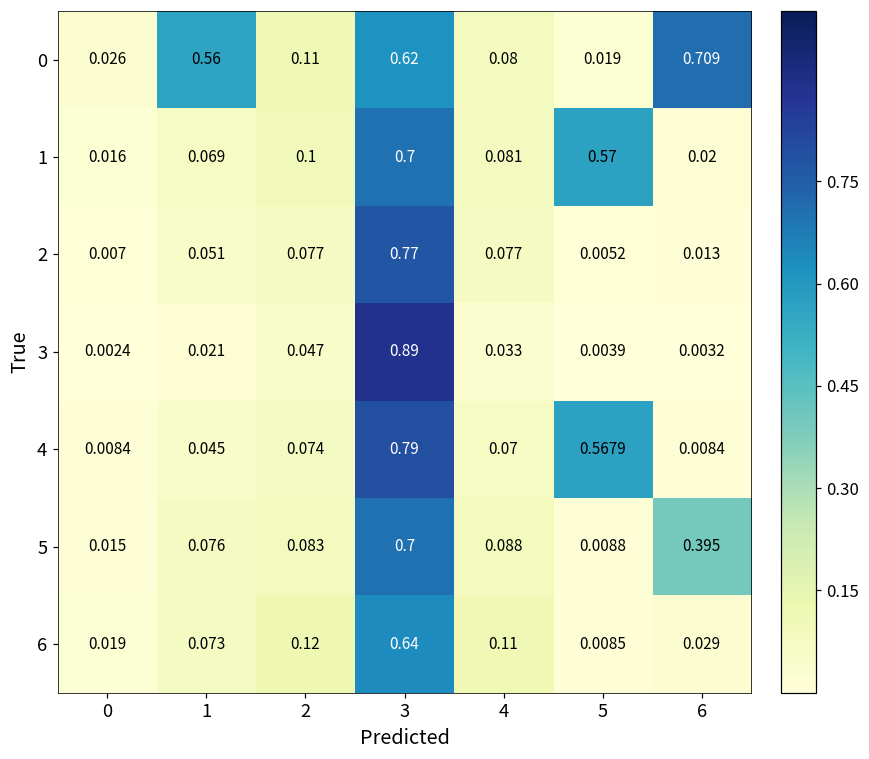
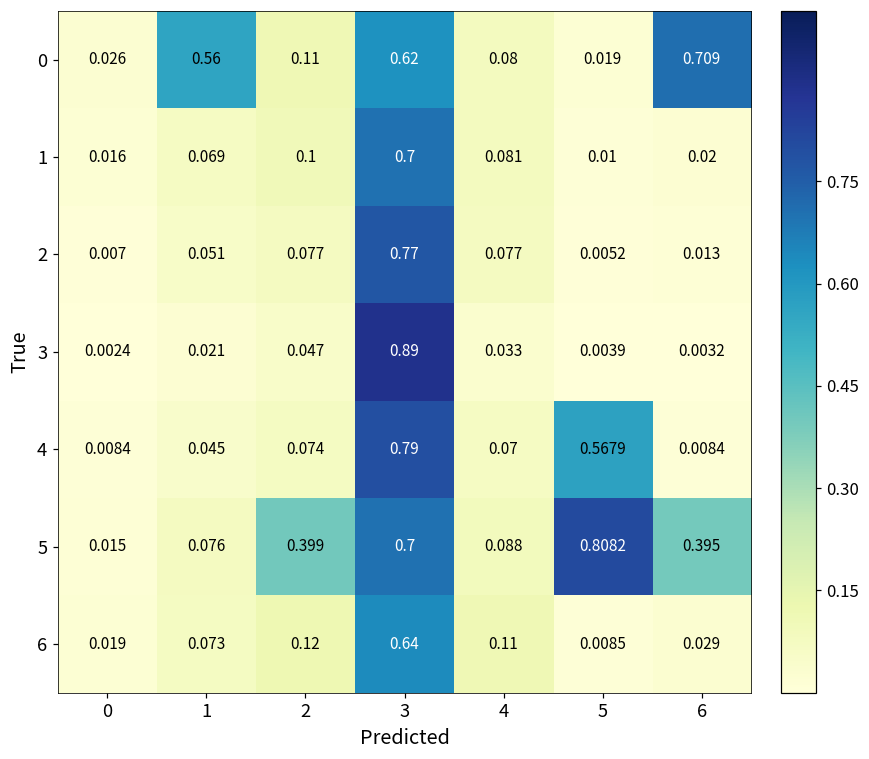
  {
    "0": {
      "0": 0.026,
      "1": 0.56,
      "2": 0.11,
      "3": 0.62,
      "4": 0.08,
      "5": 0.019,
      "6": 0.709
    },
    "1": {
      "0": 0.016,
      "1": 0.069,
      "2": 0.1,
      "3": 0.7,
      "4": 0.081,
-     "5": 0.57,
+     "5": 0.01,
      "6": 0.02
    },
    "2": {
      "0": 0.007,
      "1": 0.051,
      "2": 0.077,
      "3": 0.77,
      "4": 0.077,
      "5": 0.0052,
      "6": 0.013
    },
    "3": {
      "0": 0.0024,
      "1": 0.021,
      "2": 0.047,
      "3": 0.89,
      "4": 0.033,
      "5": 0.0039,
      "6": 0.0032
    },
    "4": {
      "0": 0.0084,
      "1": 0.045,
      "2": 0.074,
      "3": 0.79,
      "4": 0.07,
      "5": 0.5679,
      "6": 0.0084
    },
    "5": {
      "0": 0.015,
      "1": 0.076,
-     "2": 0.083,
+     "2": 0.399,
      "3": 0.7,
      "4": 0.088,
-     "5": 0.0088,
+     "5": 0.8082,
      "6": 0.395
    },
    "6": {
      "0": 0.019,
      "1": 0.073,
      "2": 0.12,
      "3": 0.64,
      "4": 0.11,
      "5": 0.0085,
      "6": 0.029
    }
  }
